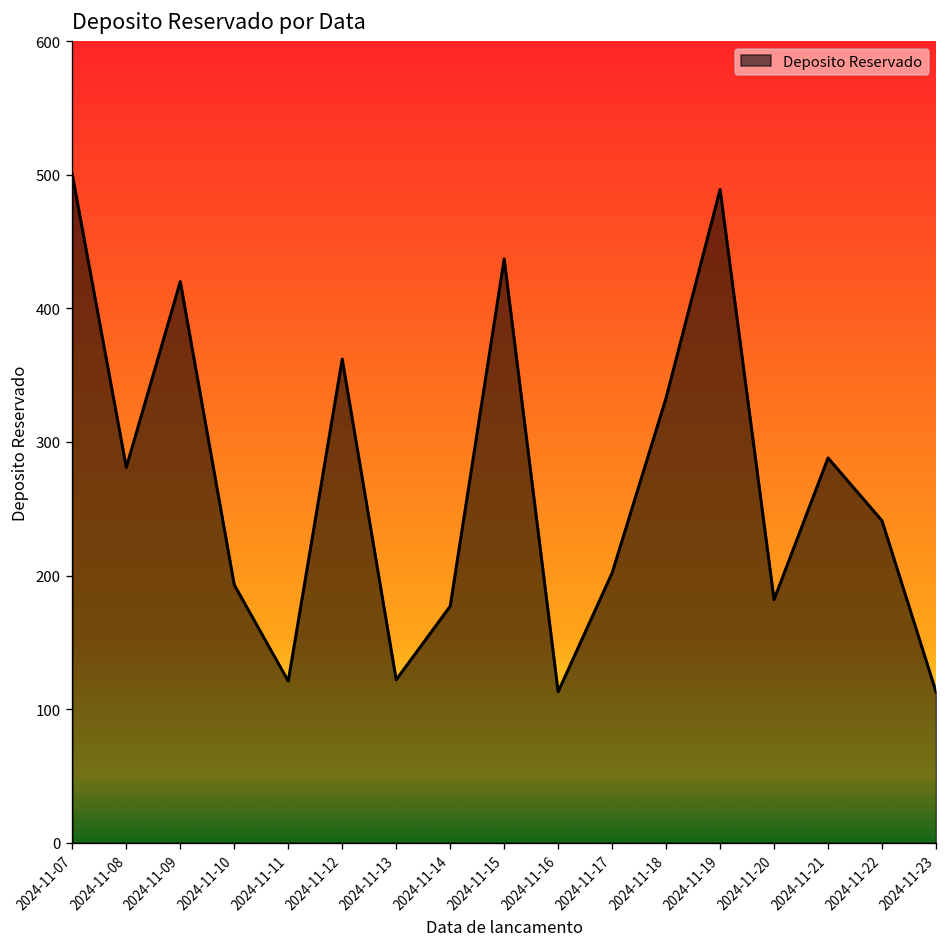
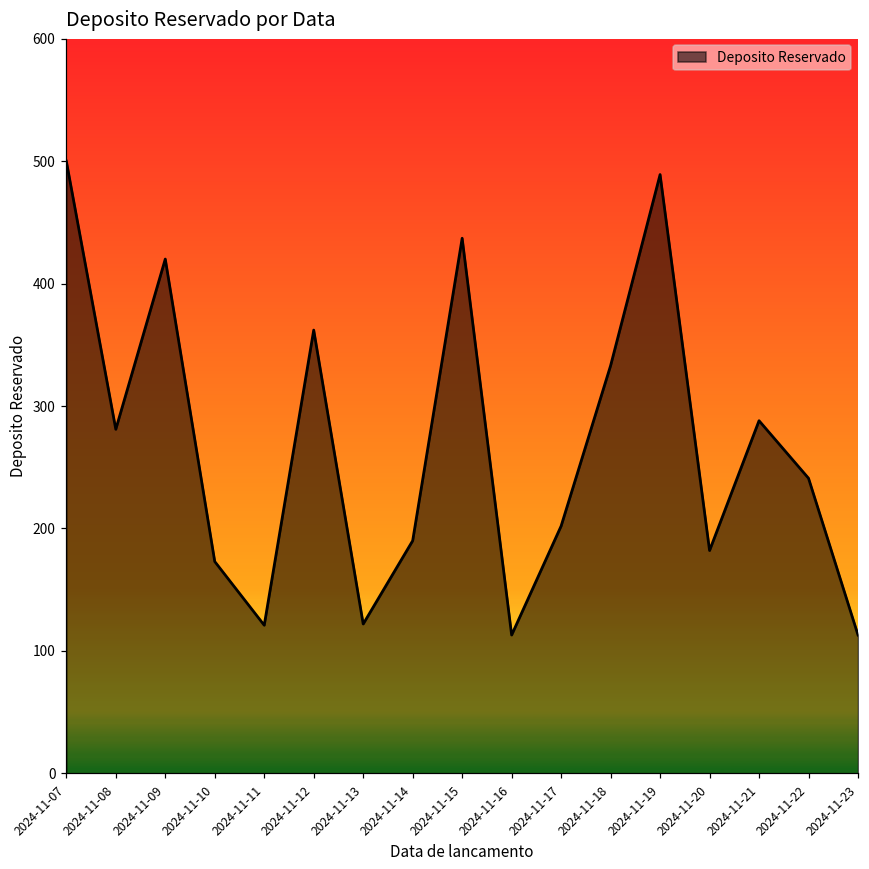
  {
    "2024-11-07": 500,
    "2024-11-08": 281,
    "2024-11-09": 420,
-   "2024-11-10": 193,
+   "2024-11-10": 173,
    "2024-11-11": 121,
    "2024-11-12": 362,
    "2024-11-13": 122,
-   "2024-11-14": 177,
+   "2024-11-14": 190,
    "2024-11-15": 437,
    "2024-11-16": 113,
    "2024-11-17": 202,
    "2024-11-18": 333,
    "2024-11-19": 489,
    "2024-11-20": 182,
    "2024-11-21": 288,
    "2024-11-22": 241,
    "2024-11-23": 113
  }
